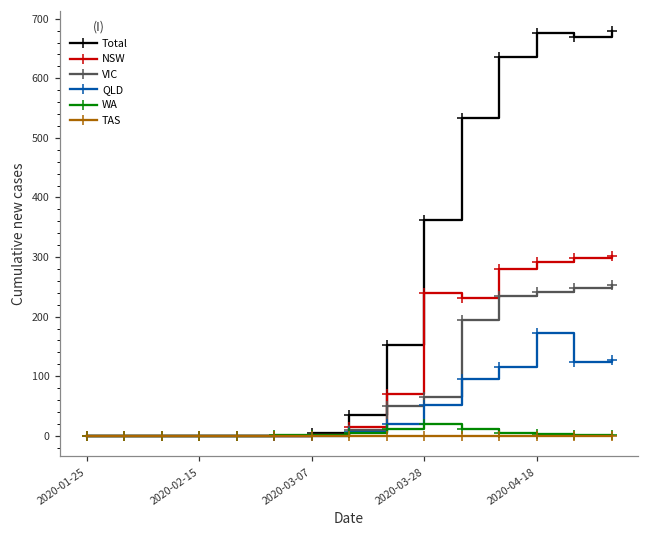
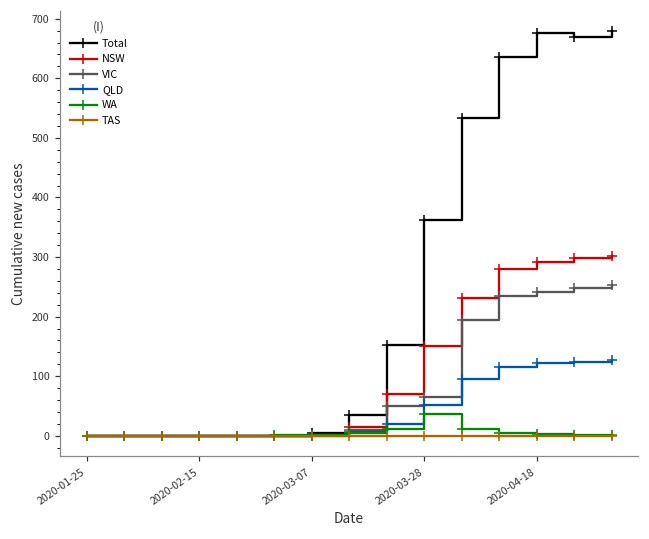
  {
    "Total": {
      "2020-03-28": 360,
      "2020-04-18": 680
    },
    "NSW": {
-     "2020-03-28": 240,
+     "2020-03-28": 150,
      "2020-04-18": 290
    },
    "VIC": {
      "2020-03-28": 70,
      "2020-04-18": 240
    },
    "QLD": {
      "2020-03-28": 50,
-     "2020-04-18": 170
+     "2020-04-18": 120
    },
    "WA": {
-     "2020-03-28": 20
+     "2020-03-28": 40
    },
    "TAS": {
      "2020-03-28": 0
    }
  }
